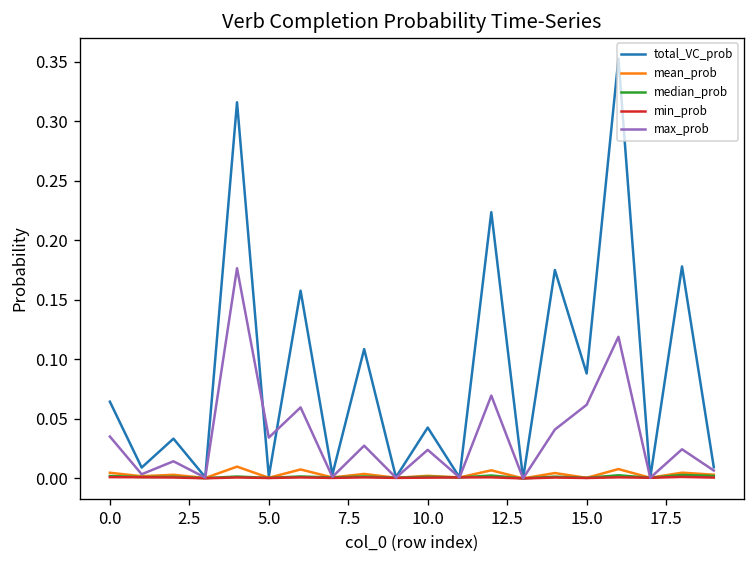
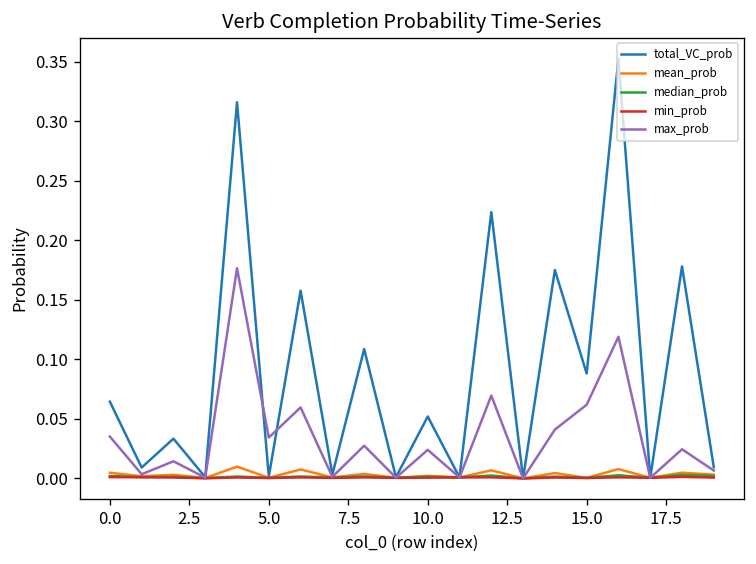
  {
    "total_VC_prob": {
      "0.0": 0.06,
-     "10.0": 0.04,
+     "10.0": 0.05,
      "15.0": 0.09
    },
    "mean_prob": {
      "0.0": 0.00
    },
    "max_prob": {
      "0.0": 0.04,
      "5.0": 0.03,
      "10.0": 0.02,
      "15.0": 0.06
    }
  }
